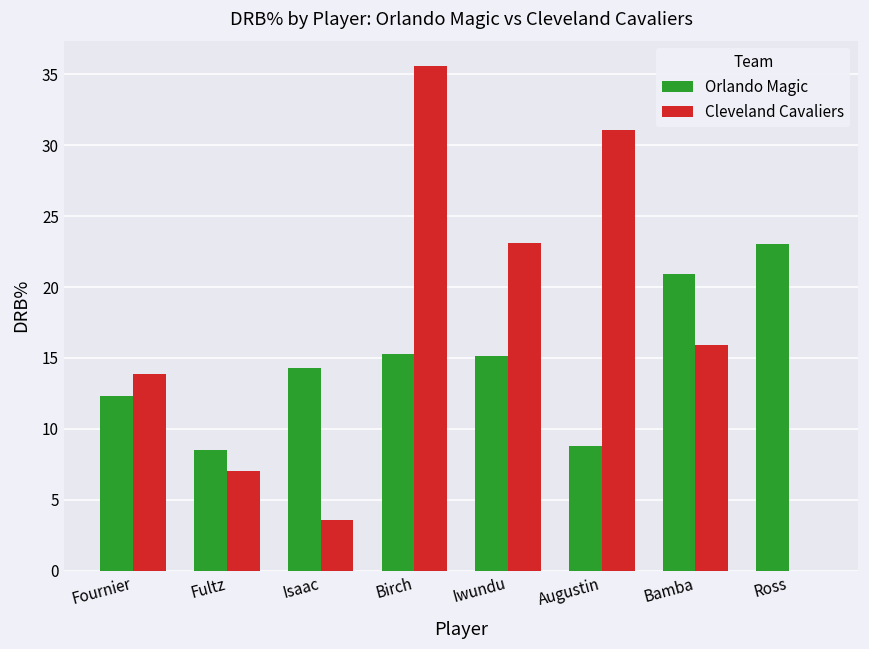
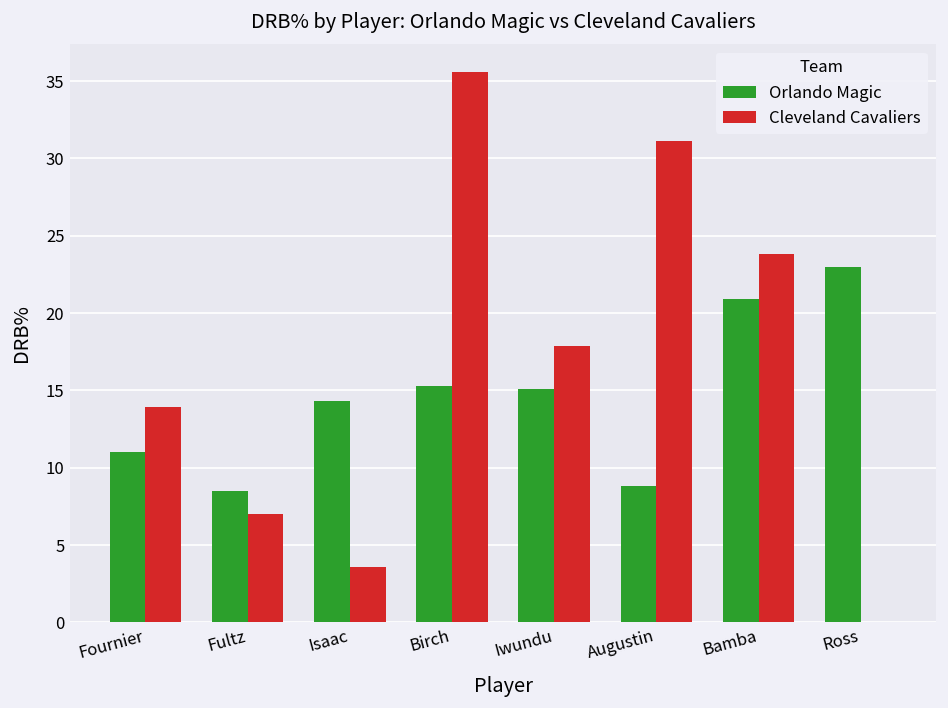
  {
    "Orlando Magic": {
-     "Fournier": 12.3,
+     "Fournier": 11.0,
      "Fultz": 8.5,
      "Isaac": 14.3,
      "Birch": 15.3,
      "Iwundu": 15.1,
      "Augustin": 8.8,
      "Bamba": 20.9,
      "Ross": 23.0
    },
    "Cleveland Cavaliers": {
      "Fournier": 13.9,
      "Fultz": 7.0,
      "Isaac": 3.6,
      "Birch": 35.6,
-     "Iwundu": 23.1,
+     "Iwundu": 17.9,
      "Augustin": 31.1,
-     "Bamba": 15.9,
+     "Bamba": 23.8,
      "Ross": 0.0
    }
  }
